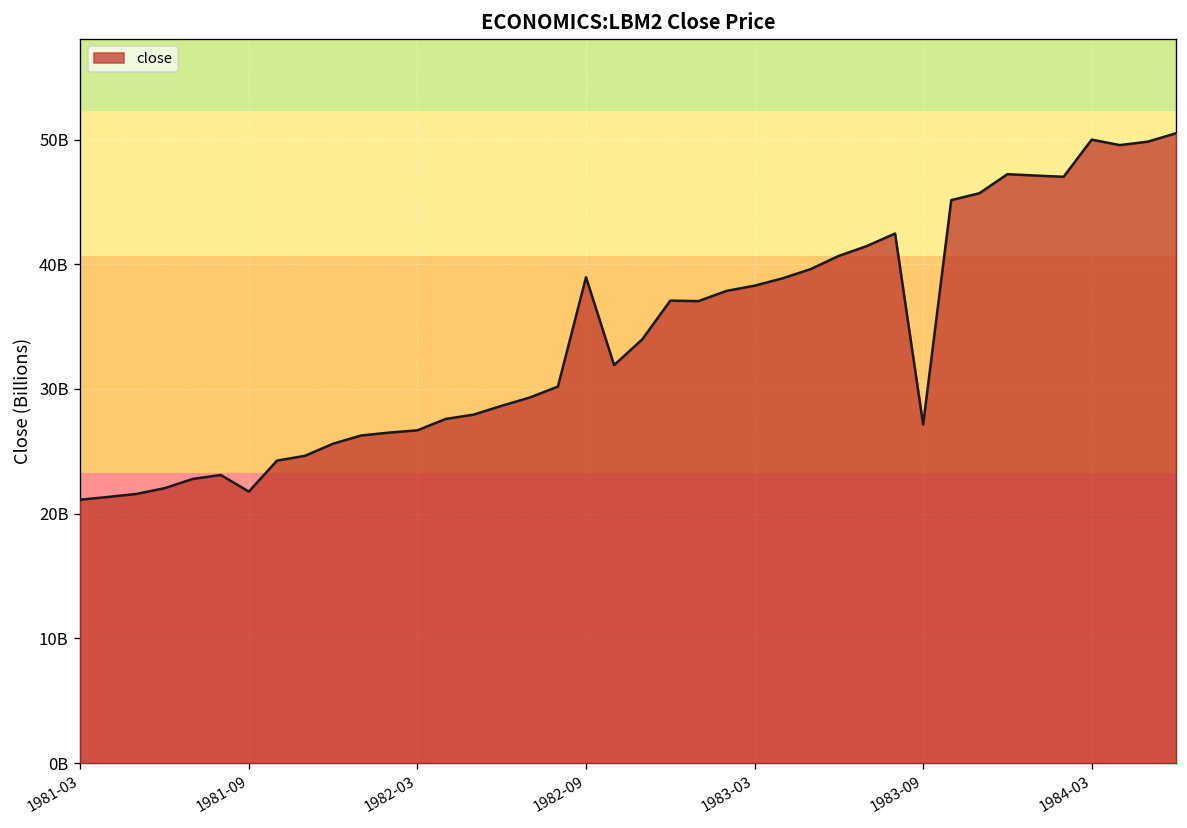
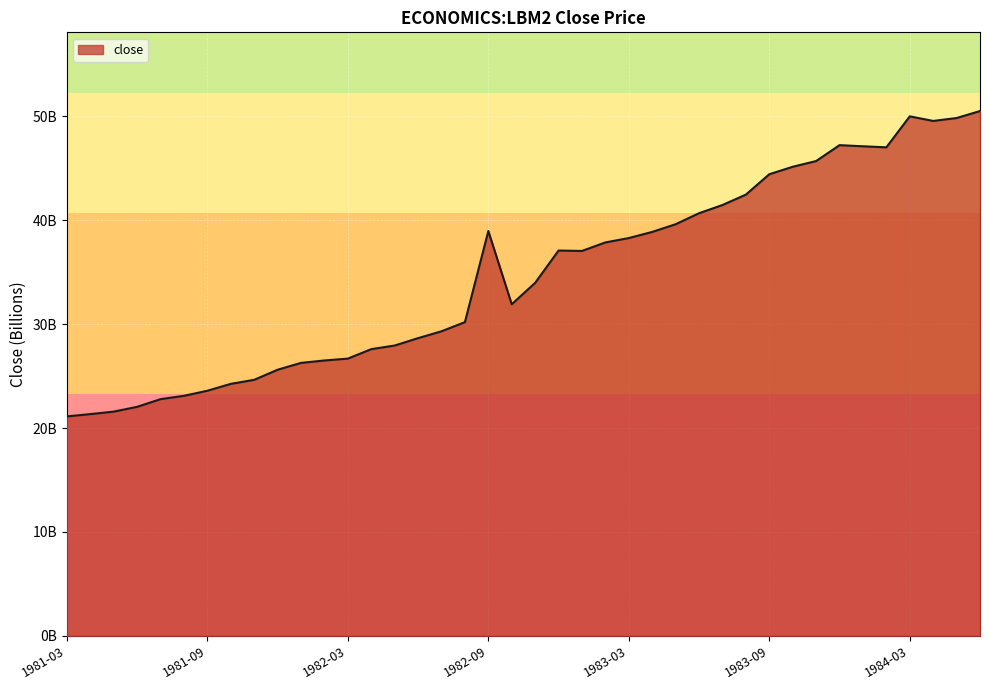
  {
    "1981-03": 21100000000,
-   "1981-09": 21800000000,
+   "1981-09": 23600000000,
    "1982-03": 26700000000,
    "1982-09": 39000000000,
    "1983-03": 38300000000,
-   "1983-09": 27100000000,
+   "1983-09": 44400000000,
    "1984-03": 50000000000
  }
